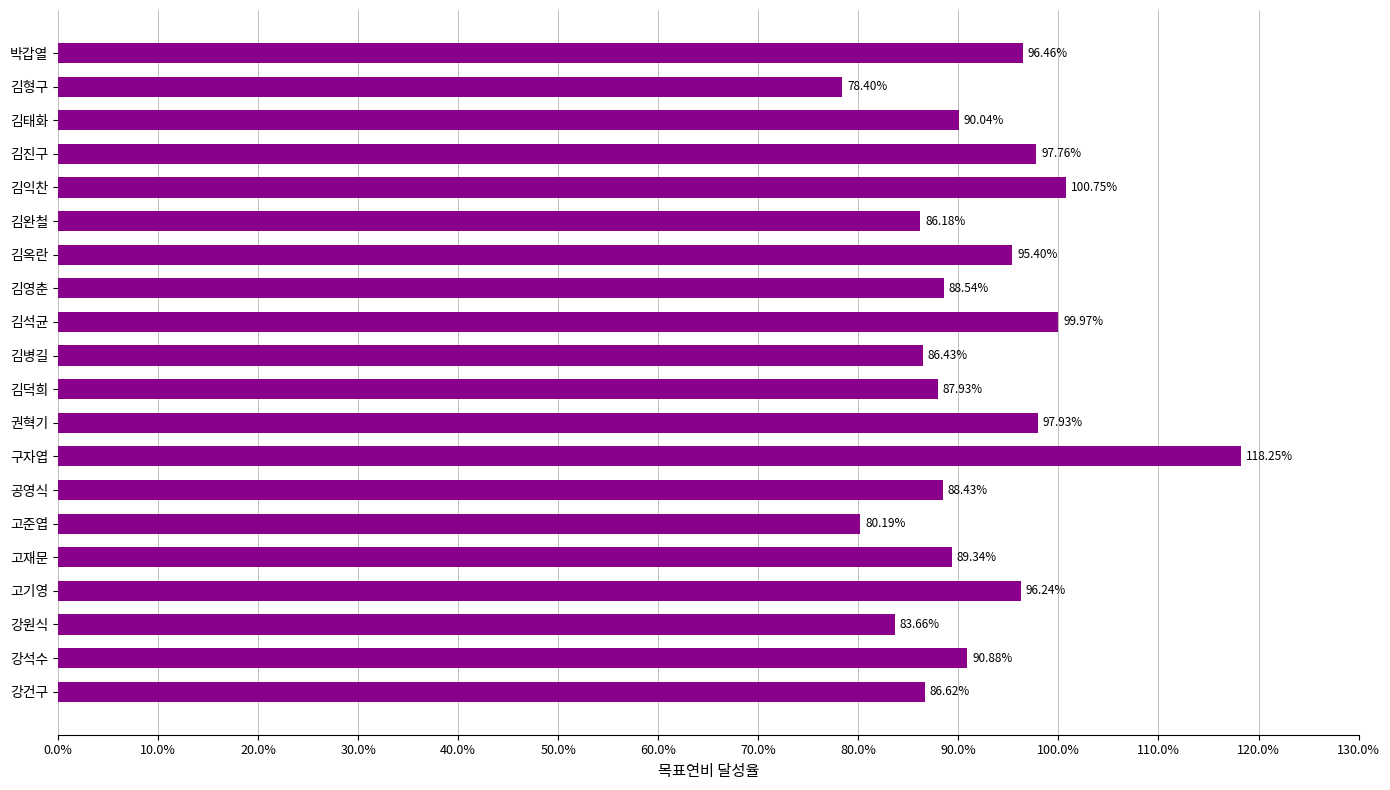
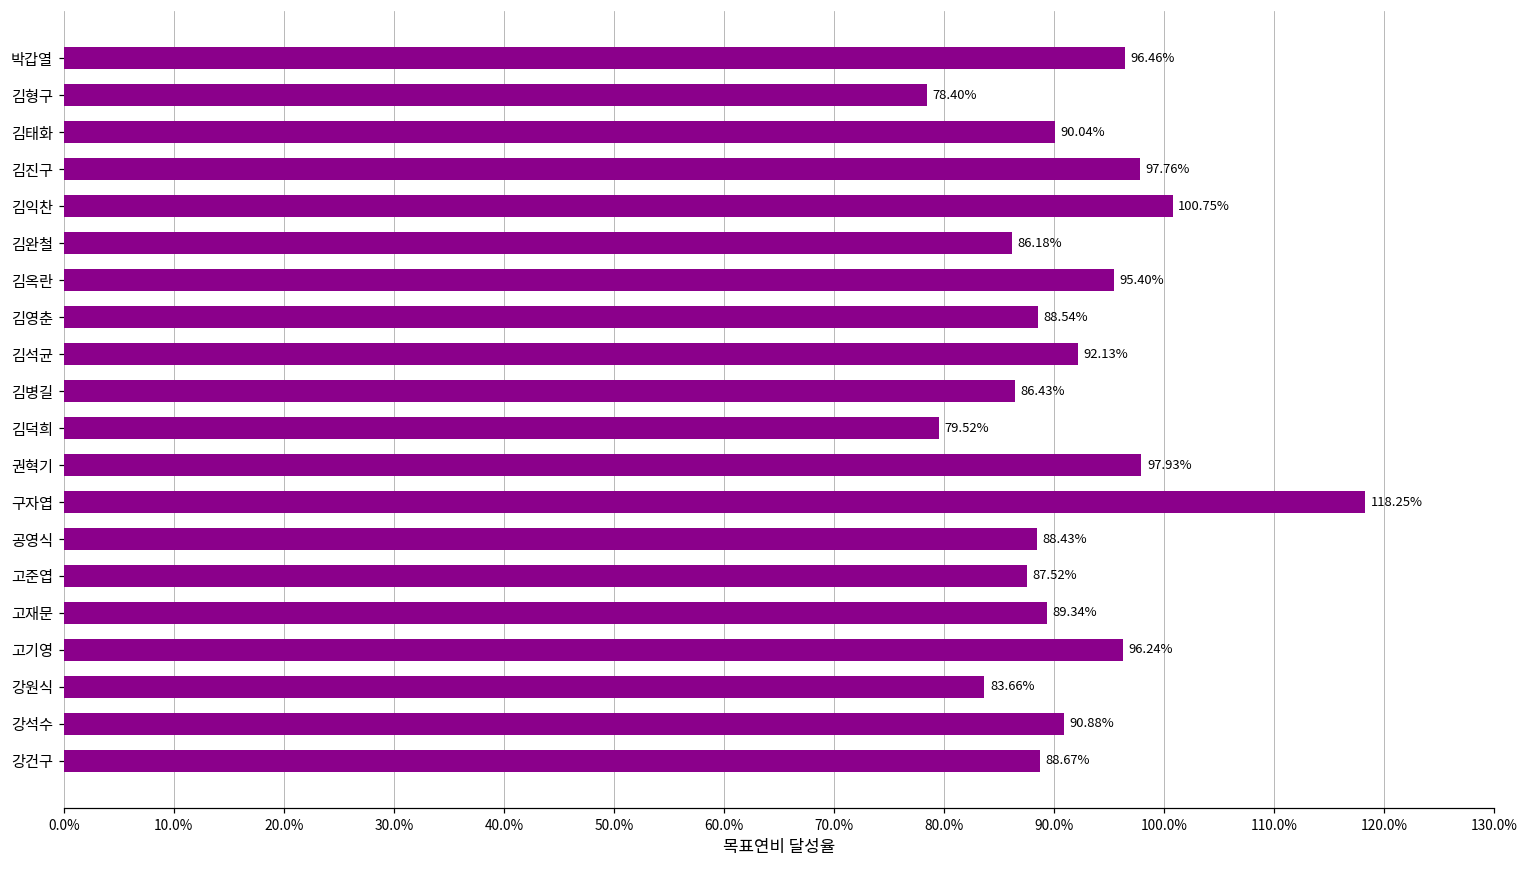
  {
    "박갑열": "96.46%",
    "김형구": "78.40%",
    "김태화": "90.04%",
    "김진구": "97.76%",
    "김익찬": "100.75%",
    "김완철": "86.18%",
    "김옥란": "95.40%",
    "김영춘": "88.54%",
-   "김석균": "99.97%",
+   "김석균": "92.13%",
    "김병길": "86.43%",
-   "김덕희": "87.93%",
+   "김덕희": "79.52%",
    "권혁기": "97.93%",
    "구자엽": "118.25%",
    "공영식": "88.43%",
-   "고준엽": "80.19%",
+   "고준엽": "87.52%",
    "고재문": "89.34%",
    "고기영": "96.24%",
    "강원식": "83.66%",
    "강석수": "90.88%",
-   "강건구": "86.62%"
+   "강건구": "88.67%"
  }
